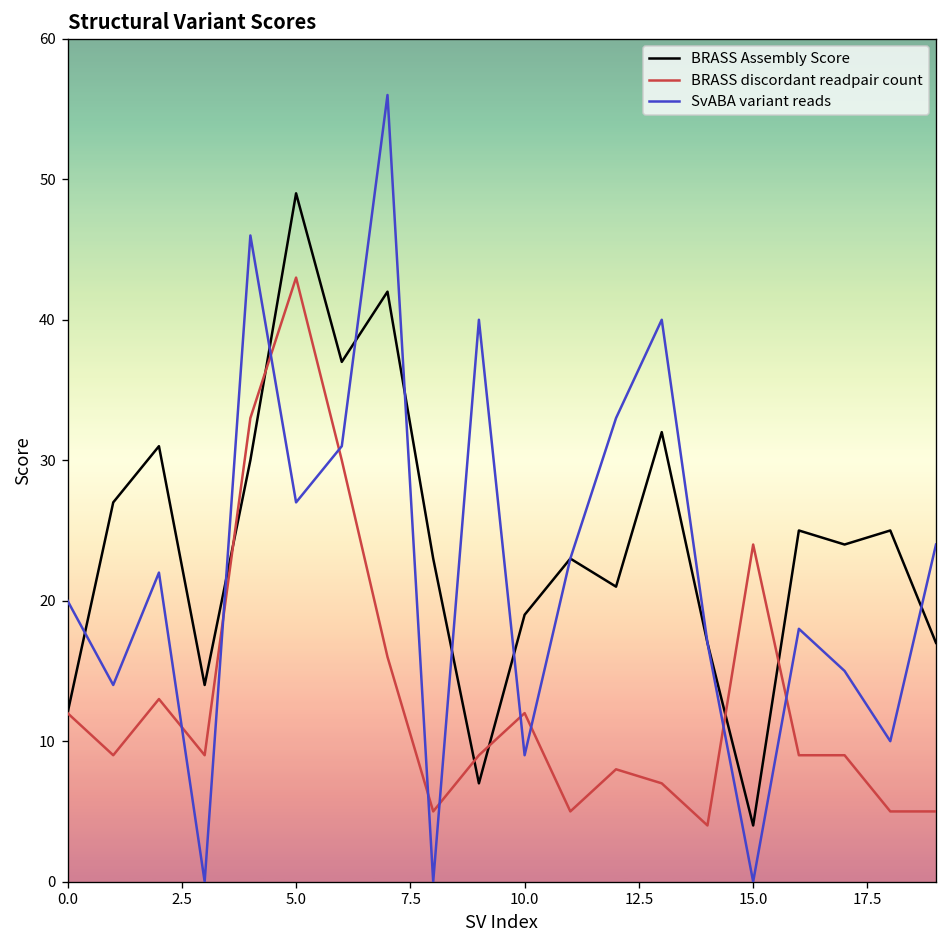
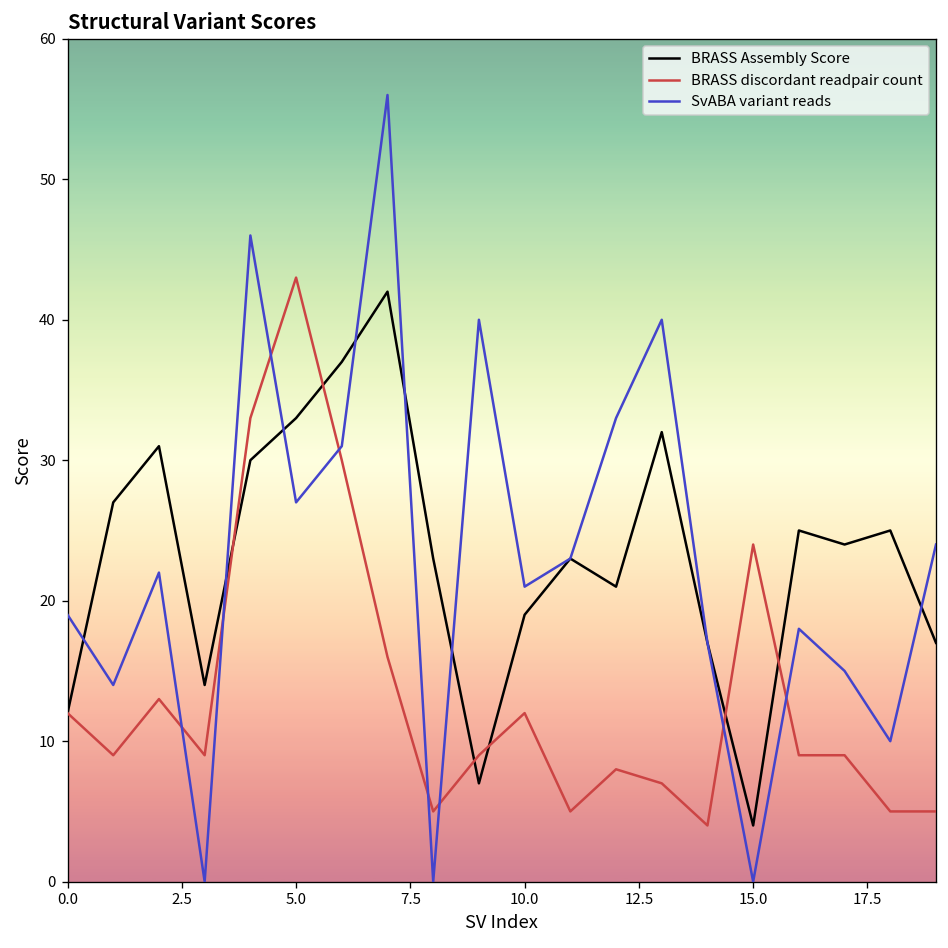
  {
    "BRASS Assembly Score": {
-     "5.0": 49,
+     "5.0": 33,
      "10.0": 19,
      "15.0": 4
    },
    "BRASS discordant readpair count": {
      "5.0": 43,
      "10.0": 12,
      "15.0": 24
    },
    "SvABA variant reads": {
-     "0.0": 20,
+     "0.0": 19,
      "5.0": 27,
-     "10.0": 9,
+     "10.0": 21,
      "15.0": 0
    }
  }
